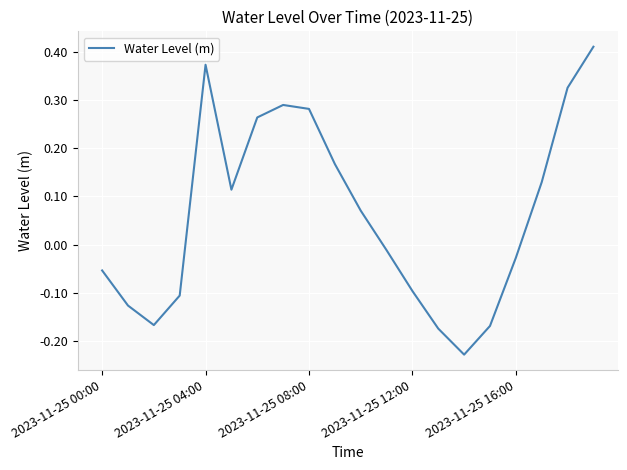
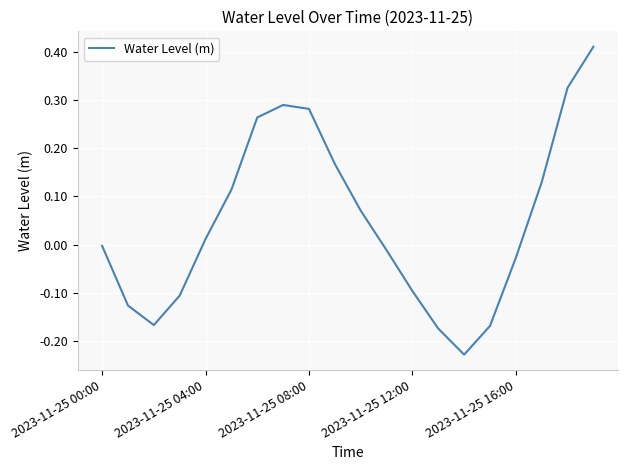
  {
-   "2023-11-25 00:00": -0.05,
-   "2023-11-25 04:00": 0.37,
+   "2023-11-25 00:00": 0.00,
+   "2023-11-25 04:00": 0.01,
    "2023-11-25 08:00": 0.28,
    "2023-11-25 12:00": -0.10,
    "2023-11-25 16:00": -0.03
  }
